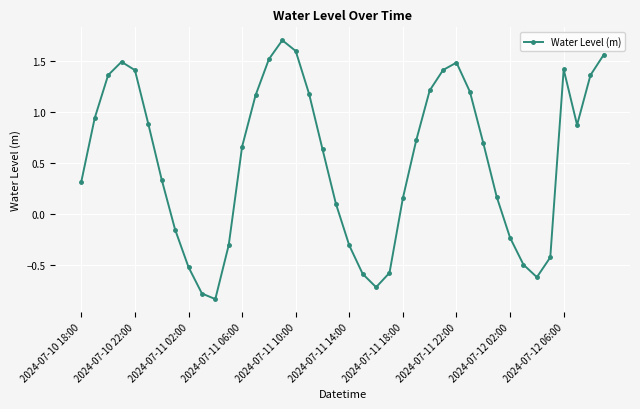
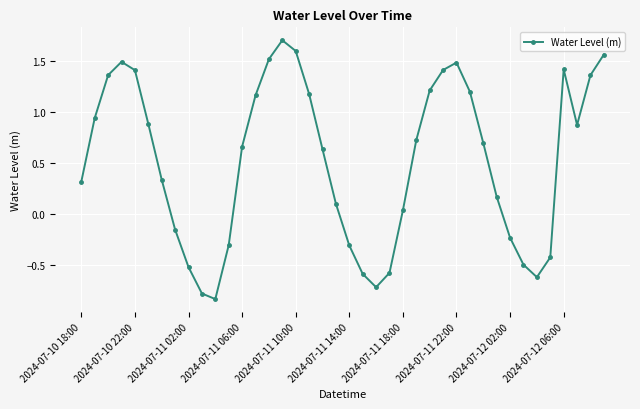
  {
    "2024-07-10 18:00": 0.32,
    "2024-07-10 22:00": 1.41,
    "2024-07-11 02:00": -0.52,
    "2024-07-11 06:00": 0.66,
    "2024-07-11 10:00": 1.60,
    "2024-07-11 14:00": -0.31,
-   "2024-07-11 18:00": 0.16,
+   "2024-07-11 18:00": 0.04,
    "2024-07-11 22:00": 1.48,
    "2024-07-12 02:00": -0.23,
    "2024-07-12 06:00": 1.42
  }
